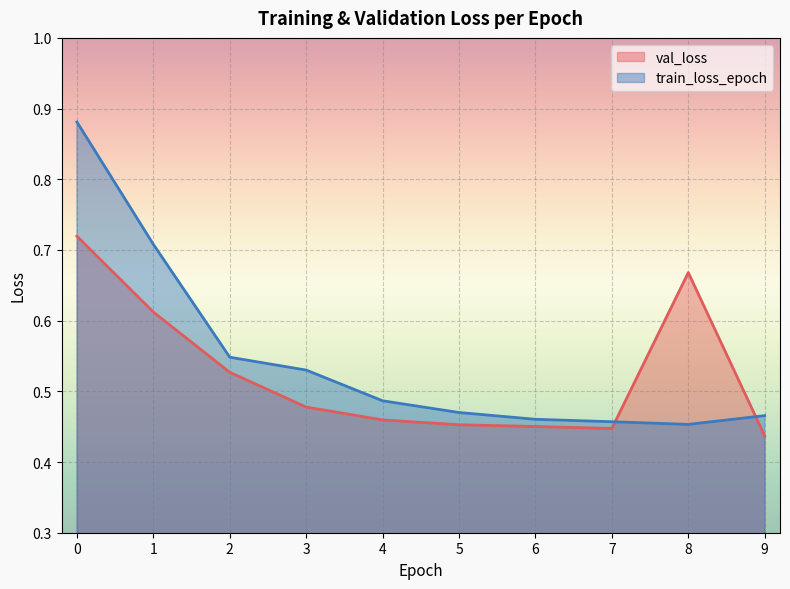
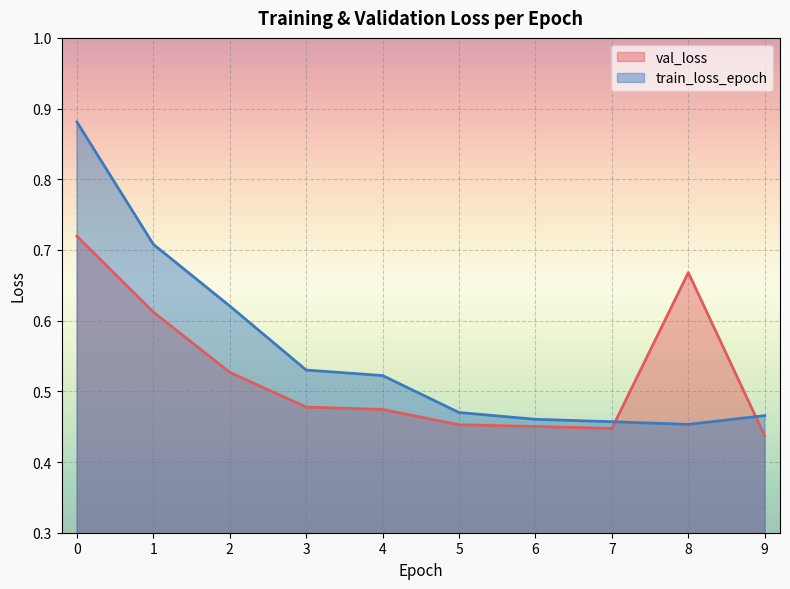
  {
    "val_loss": {
      "0": 0.72,
      "1": 0.61,
      "2": 0.53,
      "3": 0.48,
-     "4": 0.46,
+     "4": 0.47,
      "5": 0.45,
      "6": 0.45,
      "7": 0.45,
      "8": 0.67,
      "9": 0.44
    },
    "train_loss_epoch": {
      "0": 0.88,
      "1": 0.71,
-     "2": 0.55,
+     "2": 0.62,
      "3": 0.53,
-     "4": 0.49,
+     "4": 0.52,
      "5": 0.47,
      "6": 0.46,
      "7": 0.46,
      "8": 0.45,
      "9": 0.47
    }
  }
